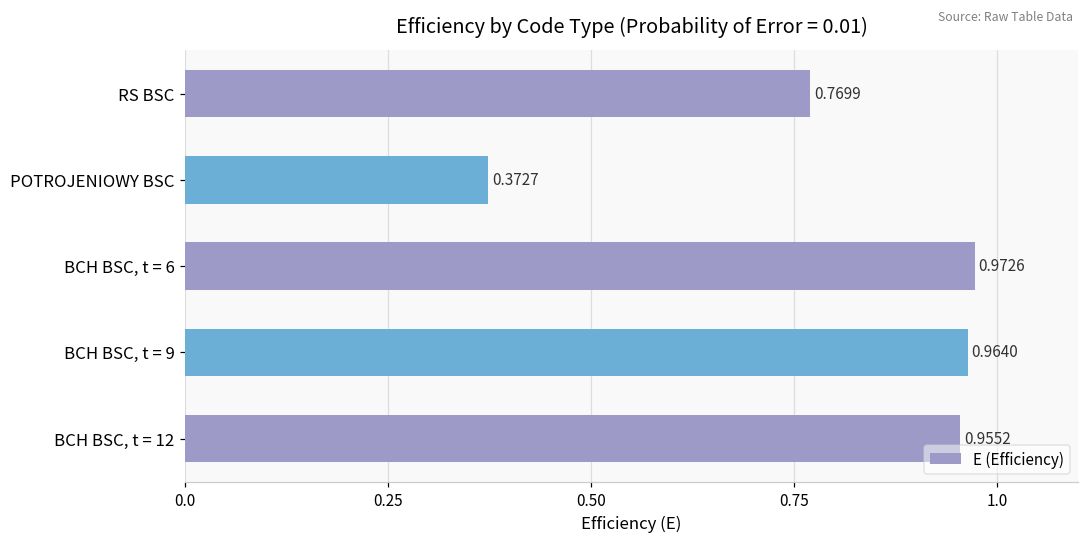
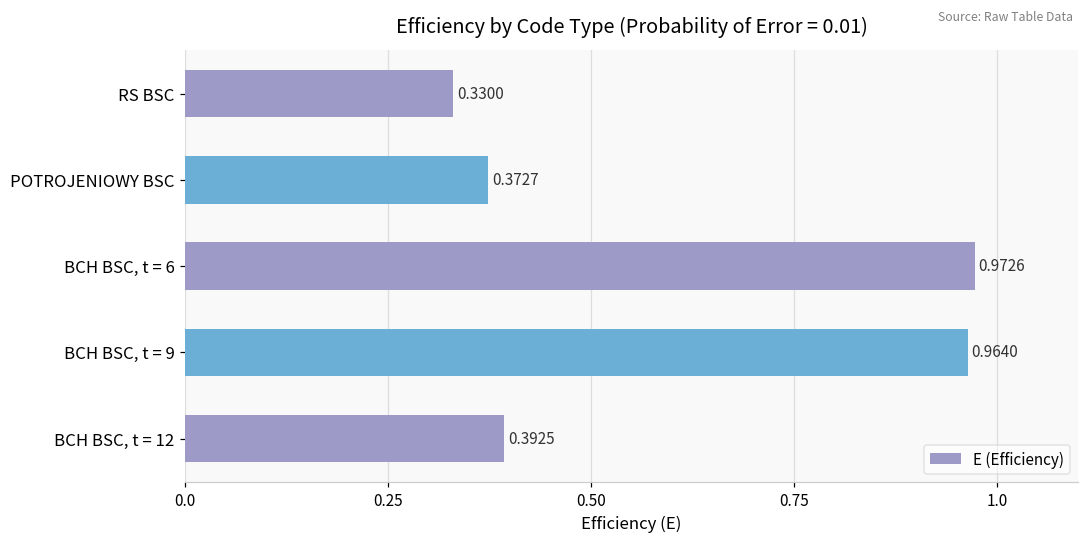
  {
-   "RS BSC": 0.7699,
+   "RS BSC": 0.3300,
    "POTROJENIOWY BSC": 0.3727,
    "BCH BSC, t = 6": 0.9726,
    "BCH BSC, t = 9": 0.9640,
-   "BCH BSC, t = 12": 0.9552
+   "BCH BSC, t = 12": 0.3925
  }
